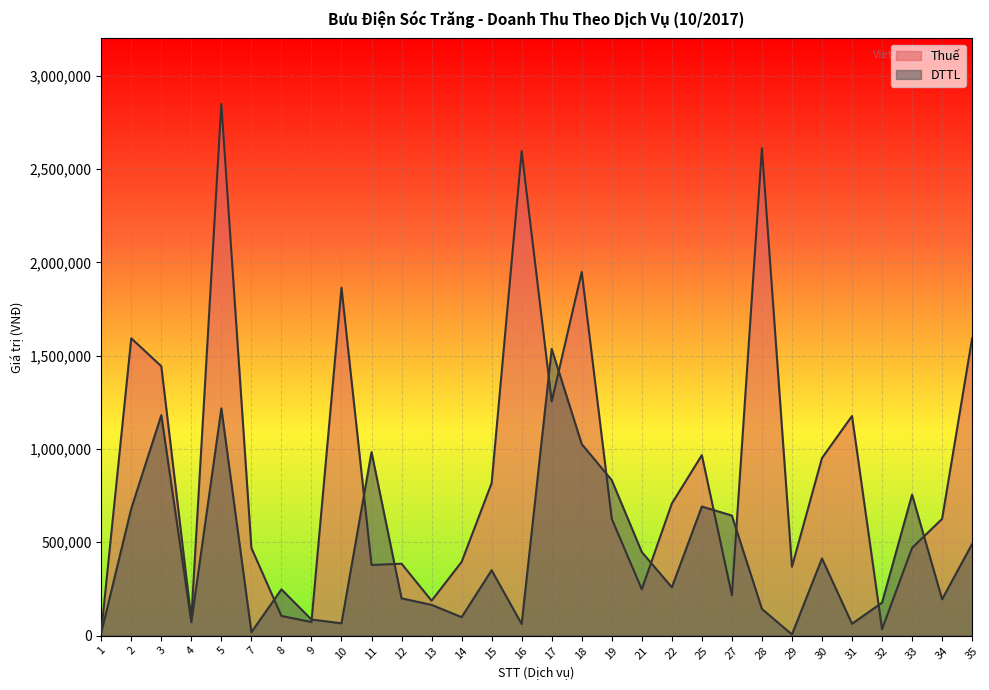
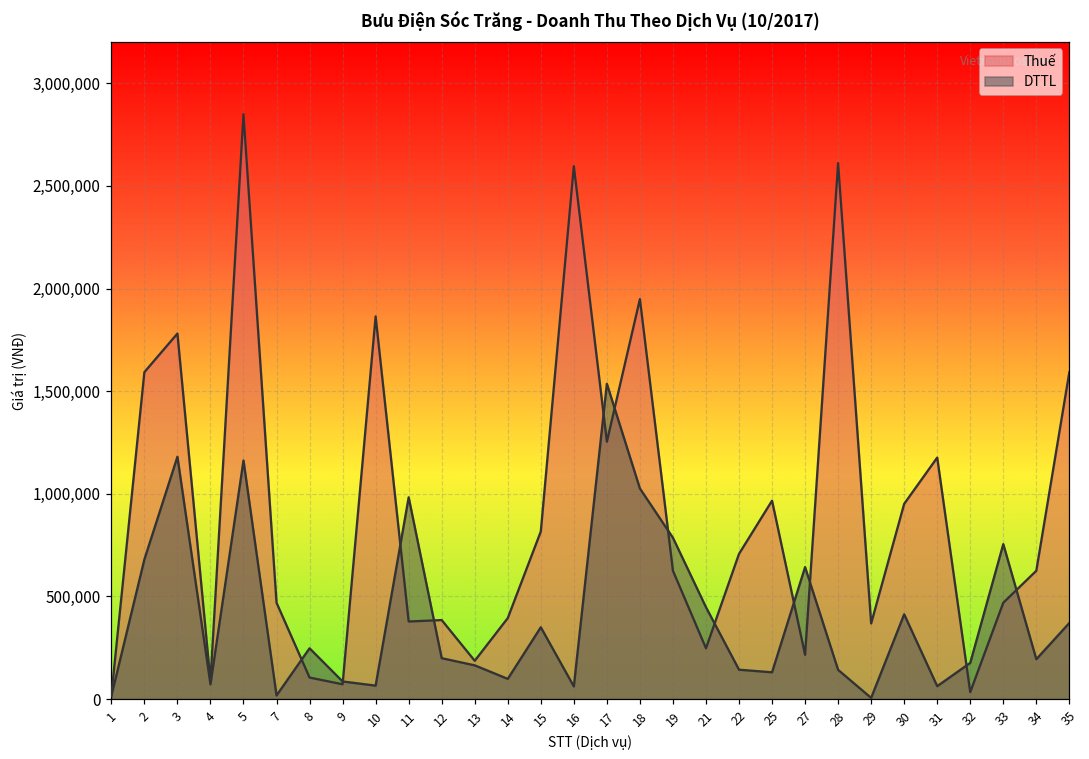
  {
    "Thuế": {
      "2": "1,590,000",
-     "3": "1,440,000",
+     "3": "1,780,000",
      "4": "90,000",
      "5": "2,850,000",
      "7": "470,000",
      "8": "110,000",
      "9": "70,000",
      "10": "1,860,000",
      "11": "380,000",
      "12": "390,000",
      "13": "190,000",
      "14": "390,000",
      "15": "820,000",
      "16": "2,600,000",
      "17": "1,250,000",
      "18": "1,950,000",
      "19": "630,000",
      "21": "250,000",
      "22": "710,000",
      "25": "970,000",
      "27": "220,000",
      "28": "2,610,000",
      "29": "370,000",
      "30": "950,000",
      "31": "1,180,000",
      "32": "30,000",
      "33": "470,000",
      "34": "630,000",
      "35": "1,590,000"
    },
    "DTTL": {
      "2": "680,000",
      "3": "1,180,000",
      "4": "70,000",
-     "5": "1,220,000",
+     "5": "1,160,000",
      "7": "20,000",
      "8": "250,000",
      "9": "90,000",
      "10": "70,000",
      "11": "980,000",
      "12": "200,000",
      "13": "160,000",
      "14": "100,000",
      "15": "350,000",
      "16": "60,000",
      "17": "1,540,000",
      "18": "1,030,000",
-     "19": "830,000",
+     "19": "790,000",
      "21": "450,000",
-     "22": "260,000",
-     "25": "690,000",
+     "22": "140,000",
+     "25": "130,000",
      "27": "640,000",
      "28": "140,000",
      "29": "10,000",
      "30": "410,000",
      "31": "60,000",
      "32": "180,000",
      "33": "760,000",
      "34": "190,000",
-     "35": "490,000"
+     "35": "370,000"
    }
  }
